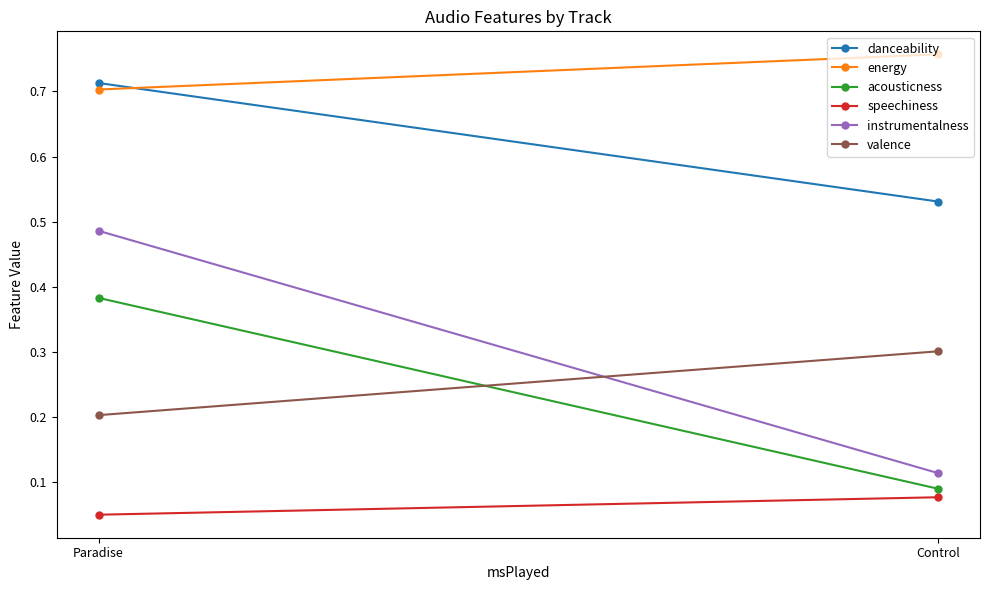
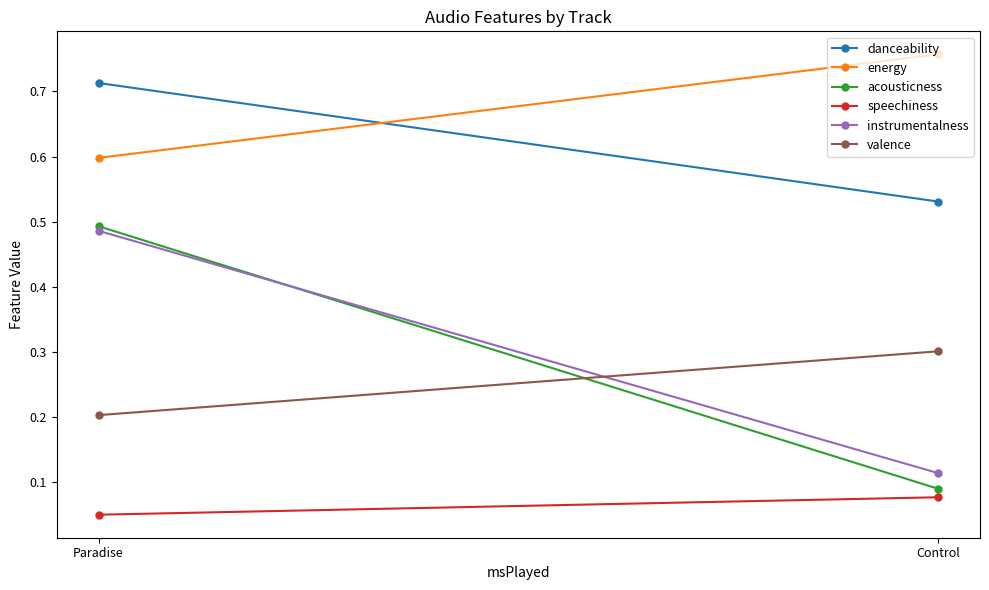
  {
    "danceability": {
      "Paradise": 0.71,
      "Control": 0.53
    },
    "energy": {
-     "Paradise": 0.70
+     "Paradise": 0.60
    },
    "acousticness": {
-     "Paradise": 0.38,
+     "Paradise": 0.49,
      "Control": 0.09
    },
    "speechiness": {
      "Paradise": 0.05,
      "Control": 0.08
    },
    "instrumentalness": {
      "Paradise": 0.49,
      "Control": 0.11
    },
    "valence": {
      "Paradise": 0.20,
      "Control": 0.30
    }
  }
